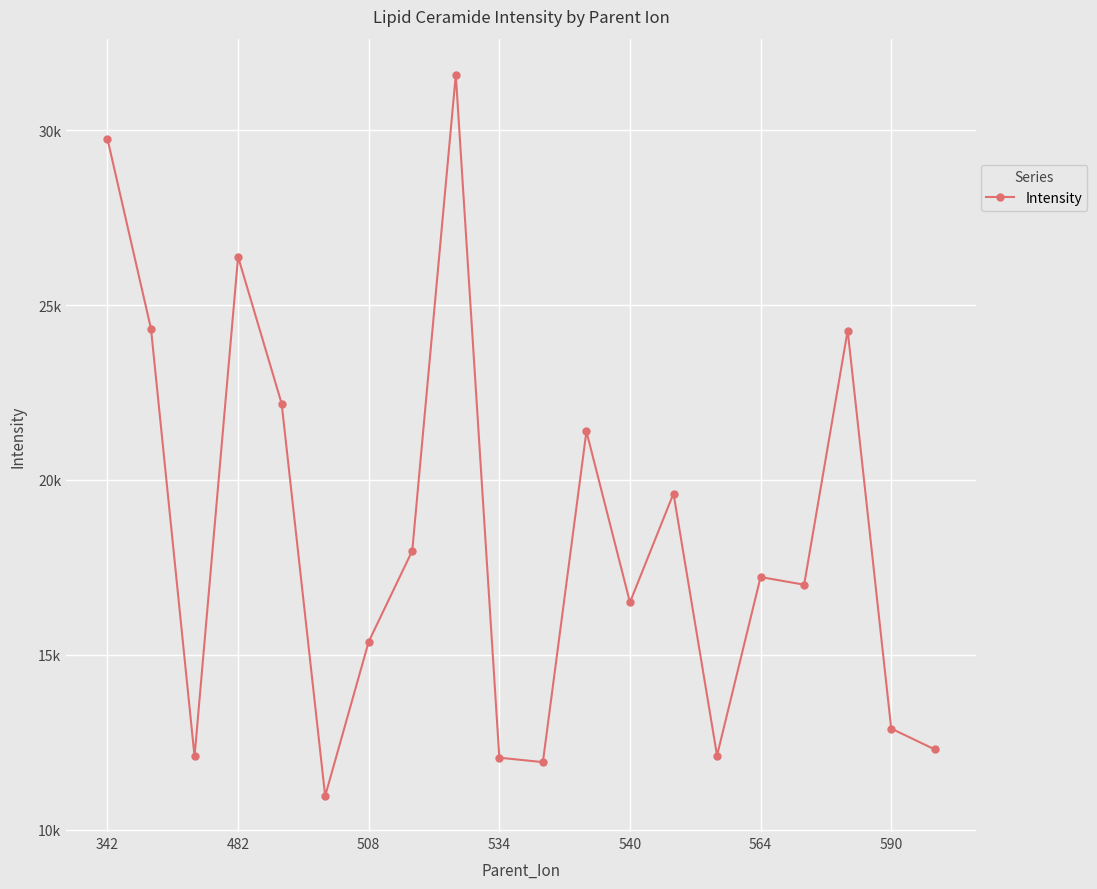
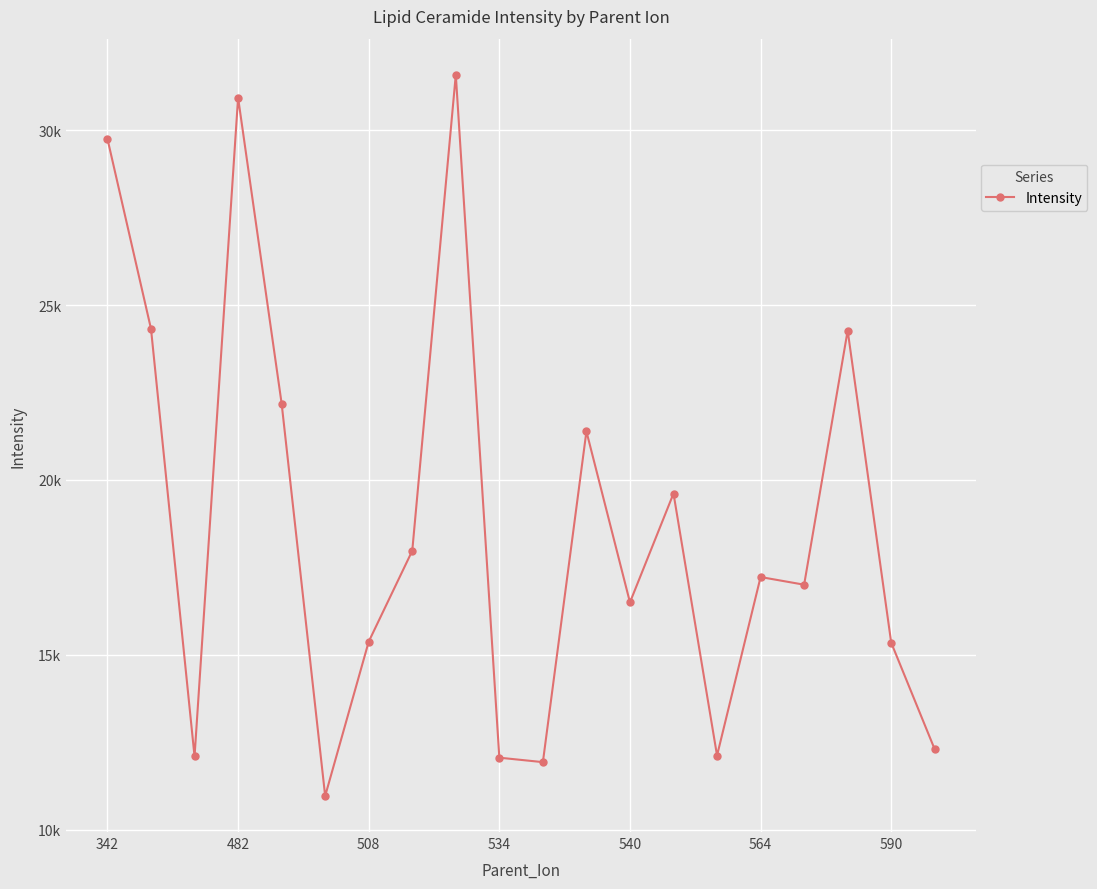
  {
    "342": 29800,
-   "482": 26400,
+   "482": 30900,
    "508": 15400,
    "534": 12100,
    "540": 16500,
    "564": 17200,
-   "590": 12900
+   "590": 15300
  }
